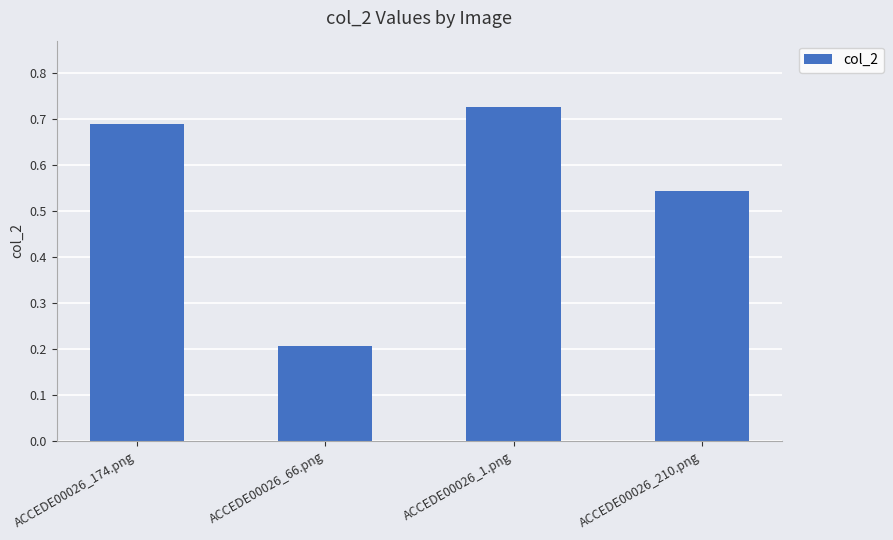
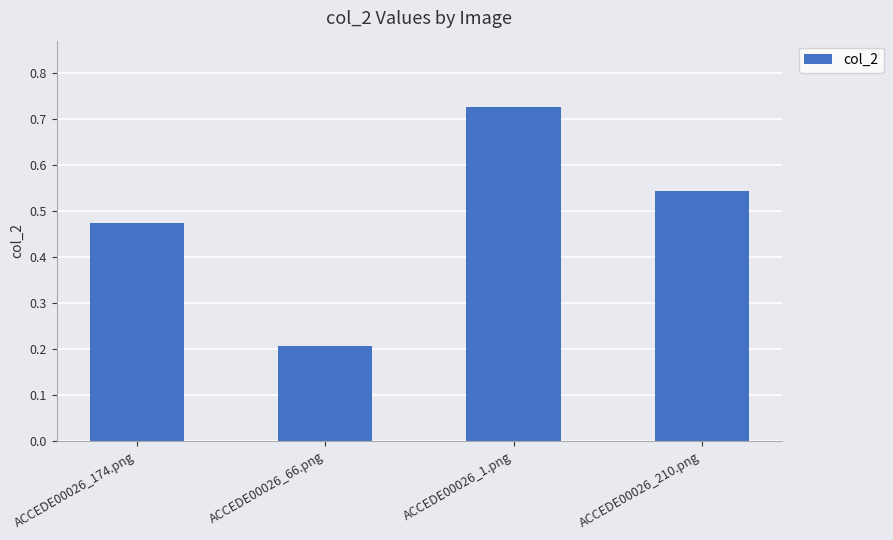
  {
-   "ACCEDE00026_174.png": 0.69,
+   "ACCEDE00026_174.png": 0.47,
    "ACCEDE00026_66.png": 0.21,
    "ACCEDE00026_1.png": 0.72,
    "ACCEDE00026_210.png": 0.54
  }
